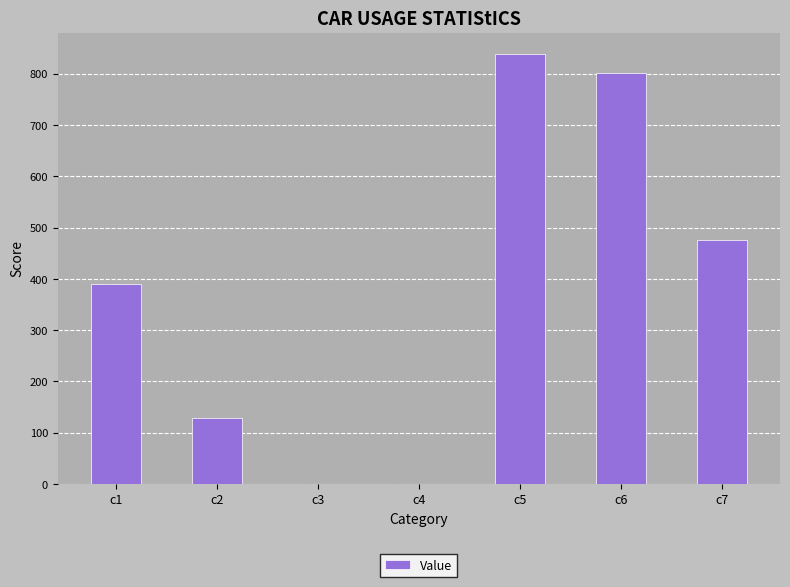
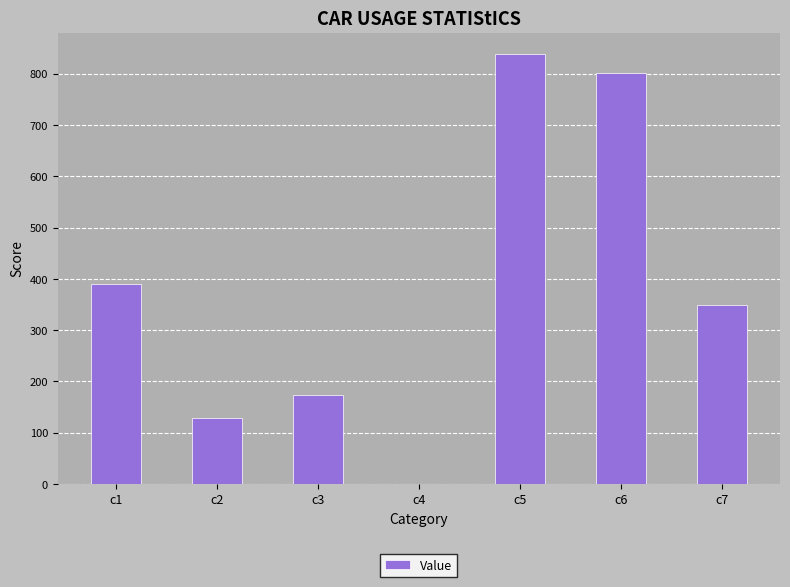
  {
    "c1": 390,
    "c2": 130,
-   "c3": 0,
+   "c3": 170,
    "c5": 840,
    "c6": 800,
-   "c7": 470
+   "c7": 350
  }
